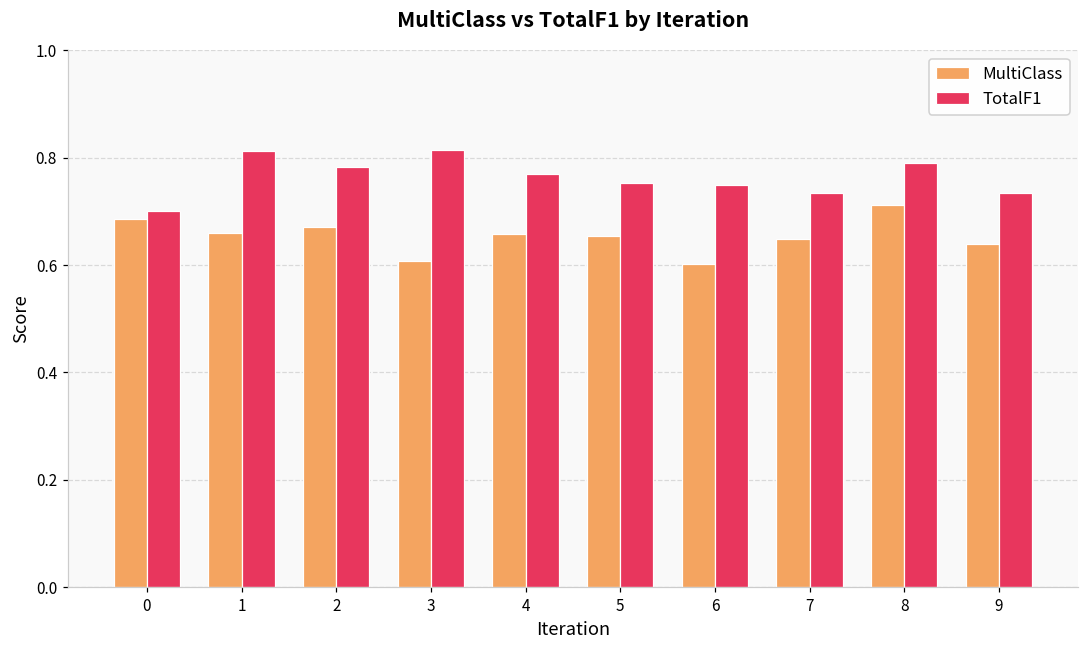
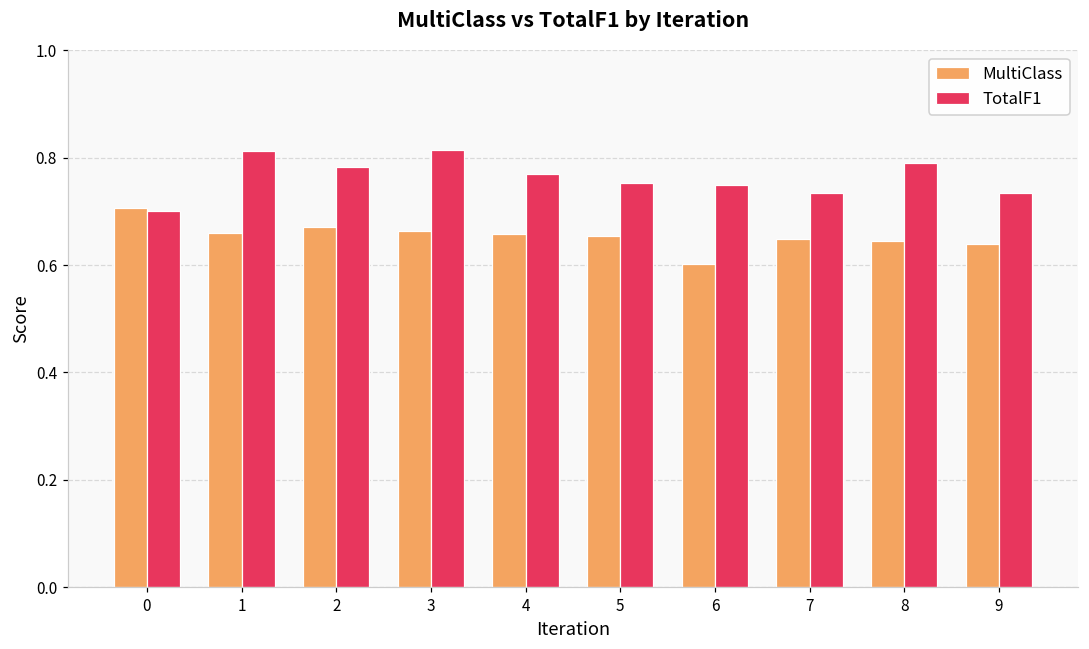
  {
    "MultiClass": {
-     "0": 0.69,
+     "0": 0.71,
      "1": 0.66,
      "2": 0.67,
-     "3": 0.61,
+     "3": 0.66,
      "4": 0.66,
      "5": 0.66,
      "6": 0.60,
      "7": 0.65,
-     "8": 0.71,
+     "8": 0.64,
      "9": 0.64
    },
    "TotalF1": {
      "0": 0.70,
      "1": 0.81,
      "2": 0.78,
      "3": 0.81,
      "4": 0.77,
      "5": 0.75,
      "6": 0.75,
      "7": 0.74,
      "8": 0.79,
      "9": 0.74
    }
  }
